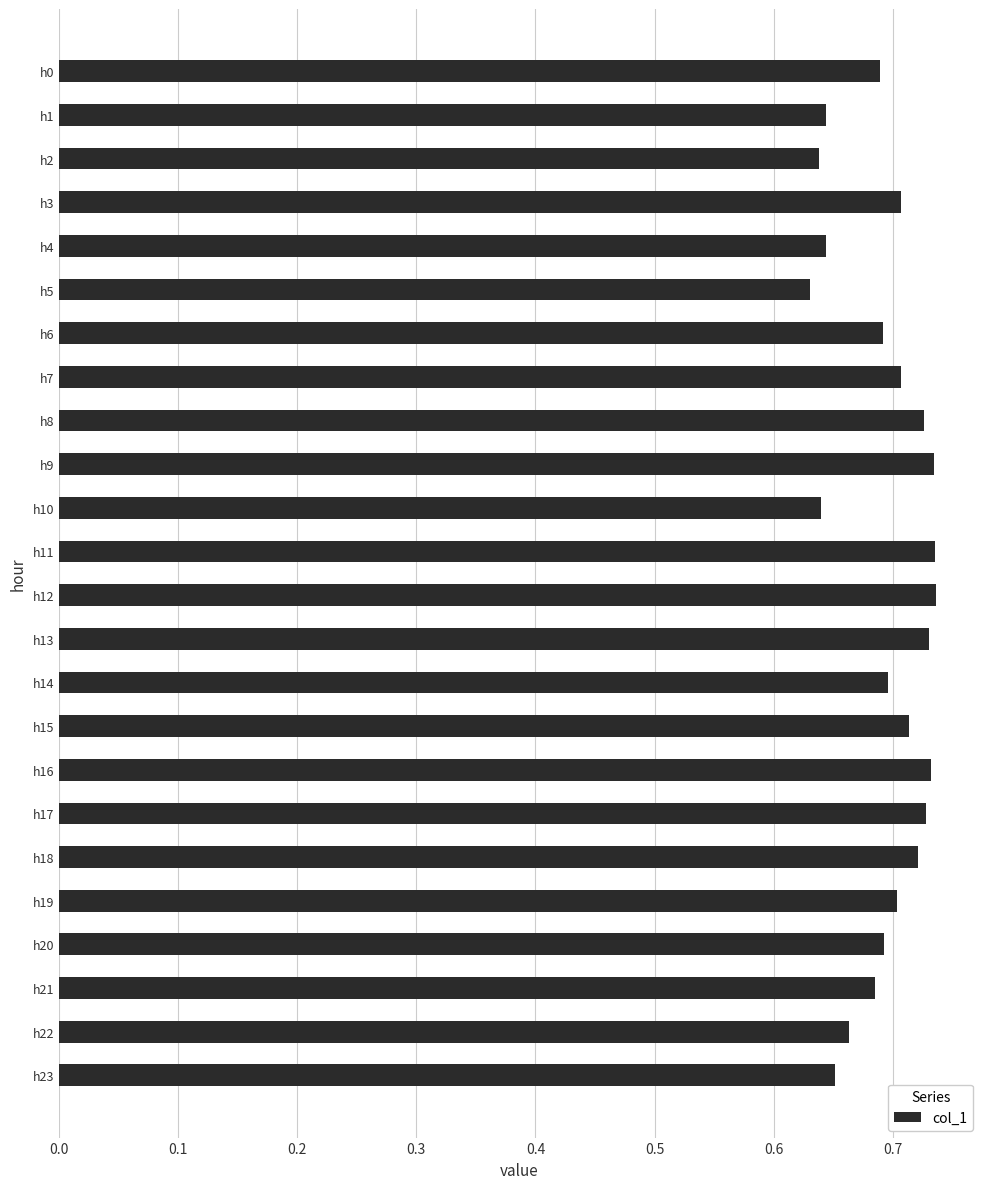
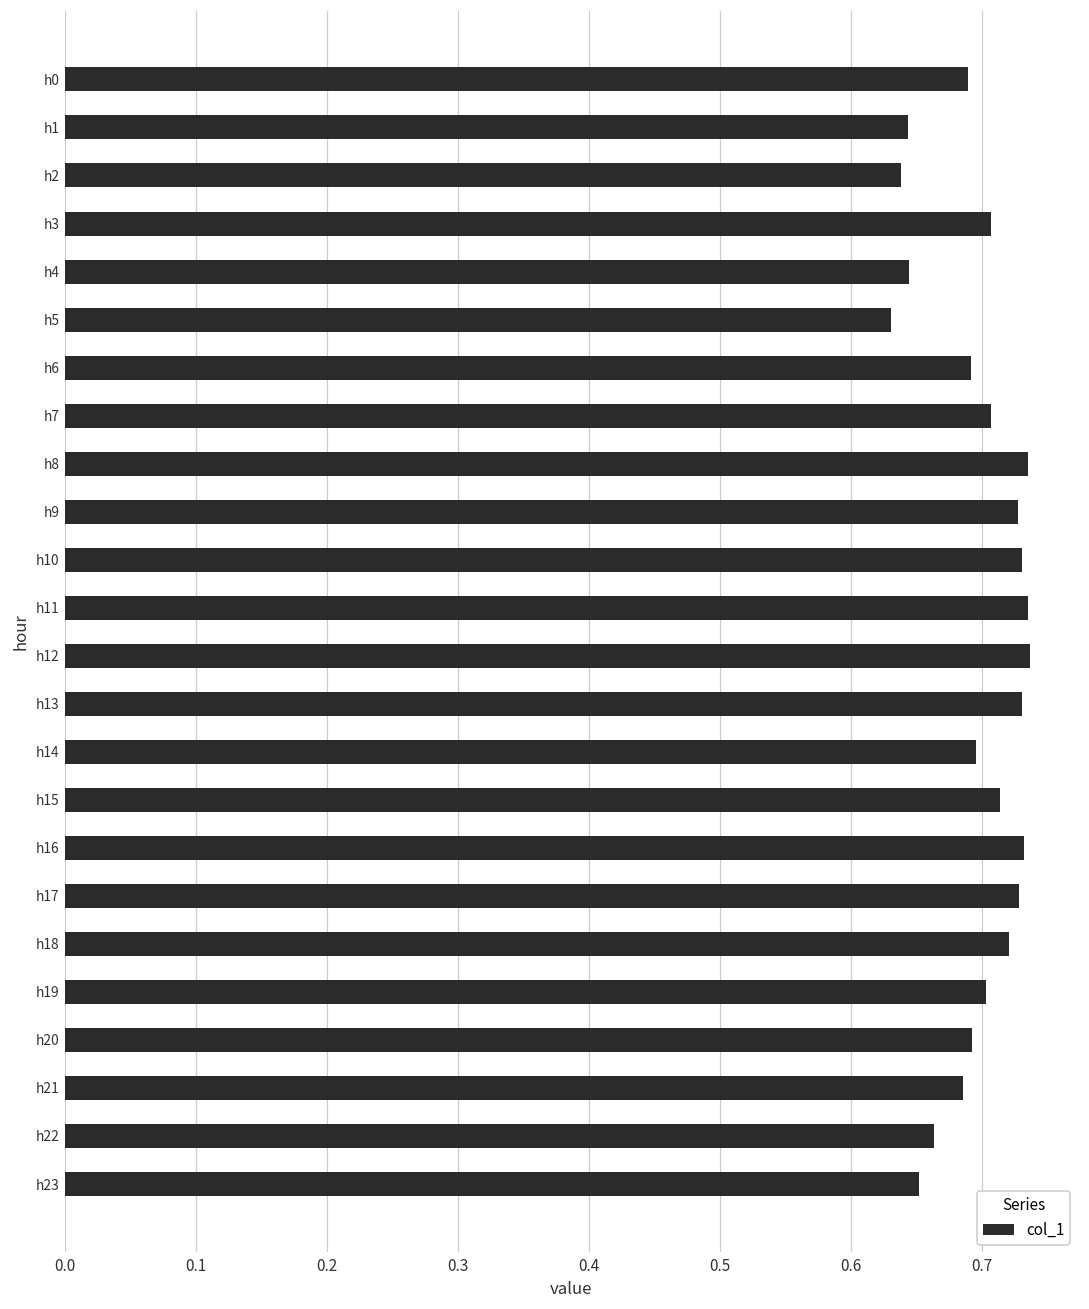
  {
    "h0": 0.689,
    "h1": 0.644,
    "h2": 0.638,
    "h3": 0.707,
    "h4": 0.644,
    "h5": 0.631,
    "h6": 0.691,
    "h7": 0.707,
-   "h8": 0.727,
-   "h9": 0.735,
-   "h10": 0.639,
+   "h8": 0.735,
+   "h9": 0.727,
+   "h10": 0.730,
    "h11": 0.735,
    "h12": 0.736,
    "h13": 0.731,
    "h14": 0.696,
    "h15": 0.714,
    "h16": 0.732,
    "h17": 0.728,
    "h18": 0.721,
    "h19": 0.703,
    "h20": 0.692,
    "h21": 0.685,
    "h22": 0.663,
    "h23": 0.652
  }
